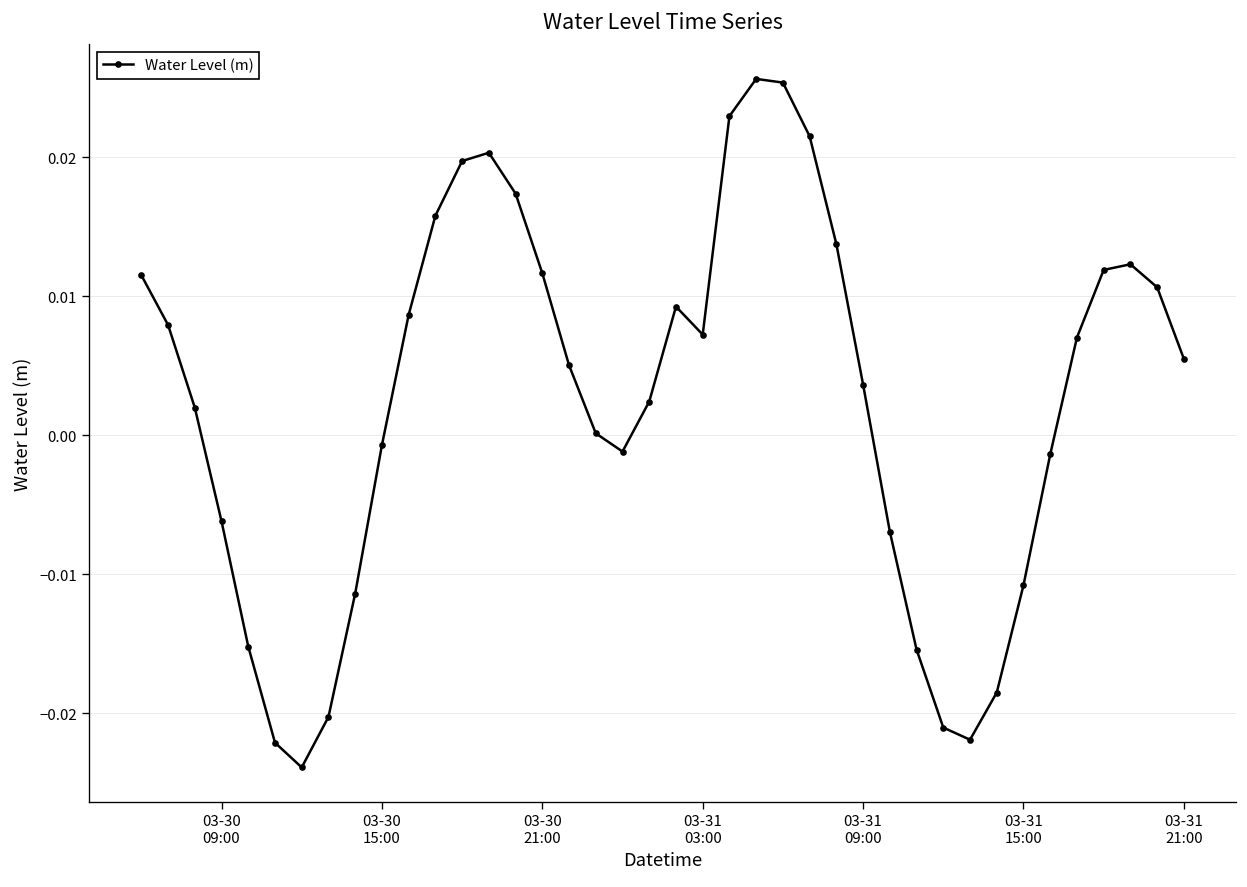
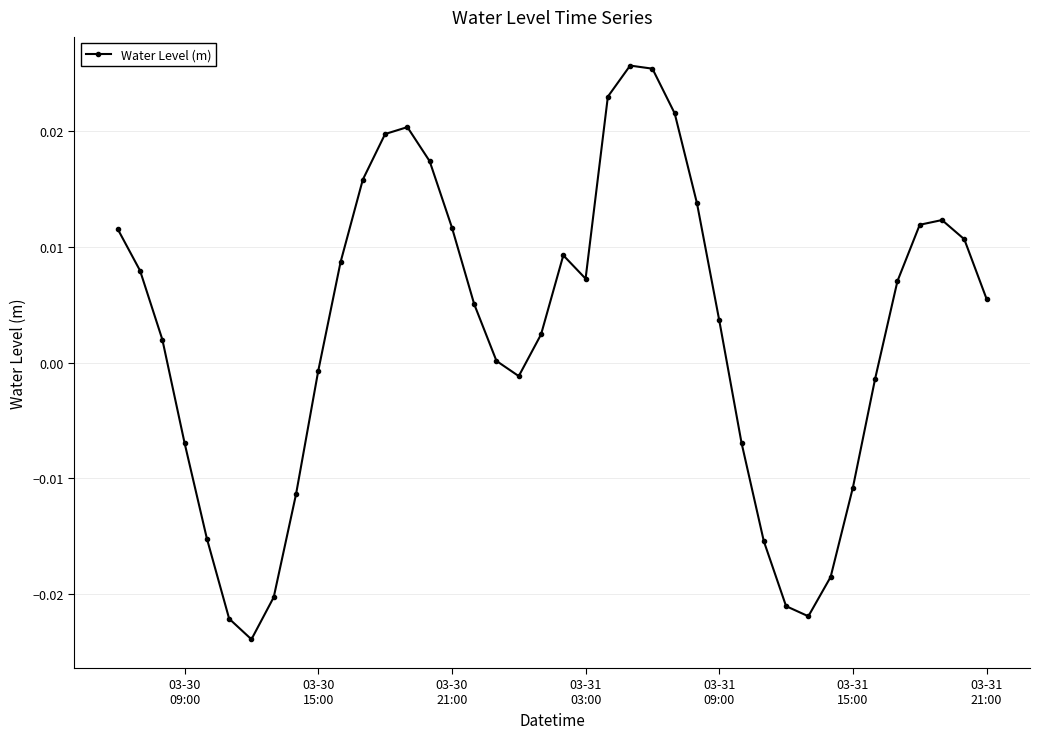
  {
-   "03-30 09:00": -0.0062,
+   "03-30 09:00": -0.0070,
    "03-30 15:00": -0.0007,
    "03-30 21:00": 0.0116,
    "03-31 03:00": 0.0072,
    "03-31 09:00": 0.0036,
    "03-31 15:00": -0.0108,
    "03-31 21:00": 0.0055
  }
